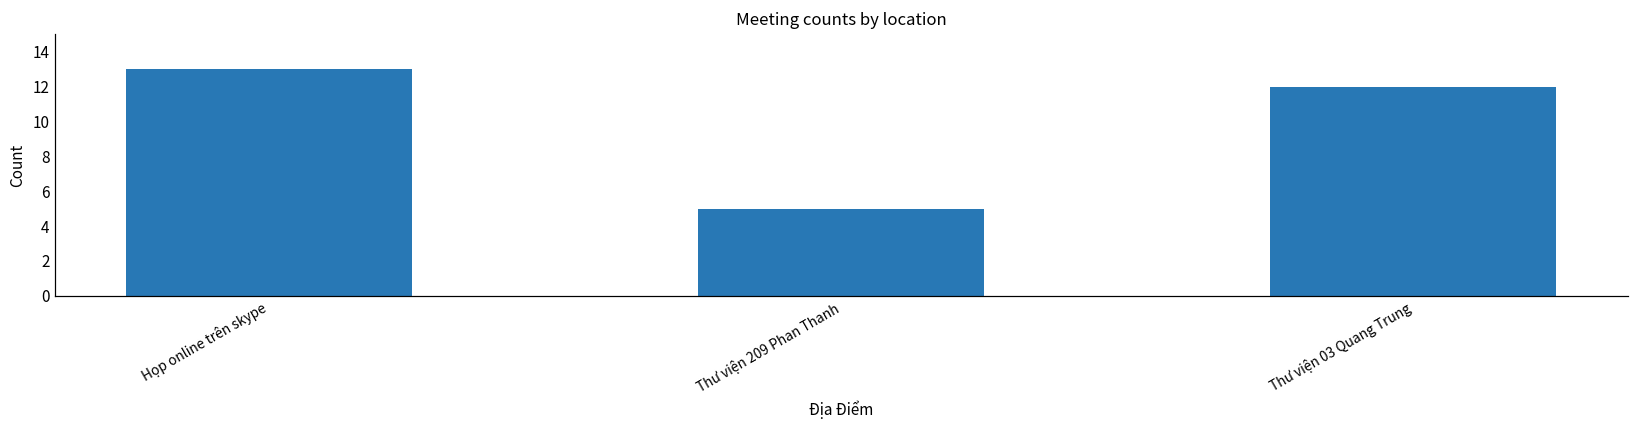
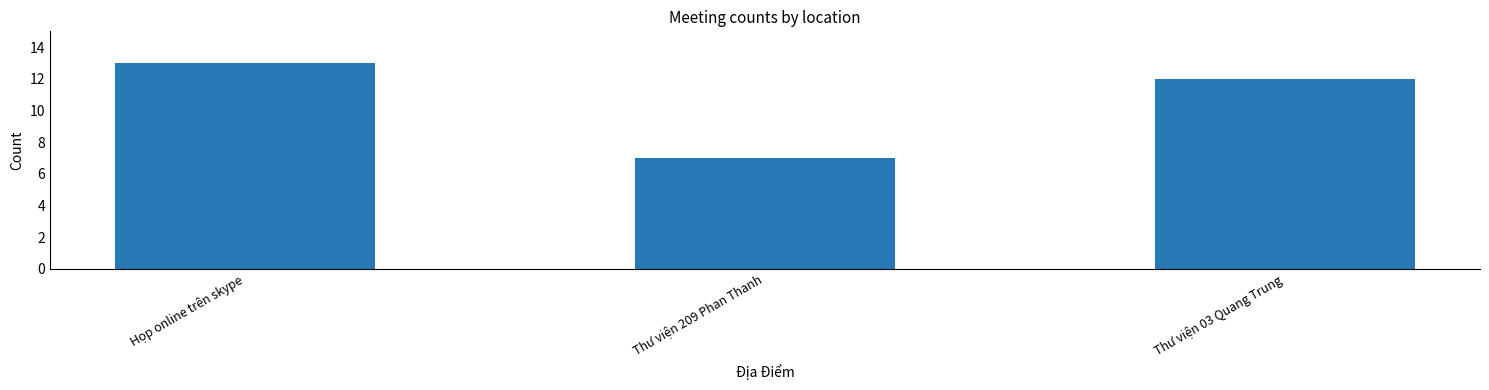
  {
    "Họp online trên skype": 13,
-   "Thư viện 209 Phan Thanh": 5,
+   "Thư viện 209 Phan Thanh": 7,
    "Thư viện 03 Quang Trung": 12
  }
